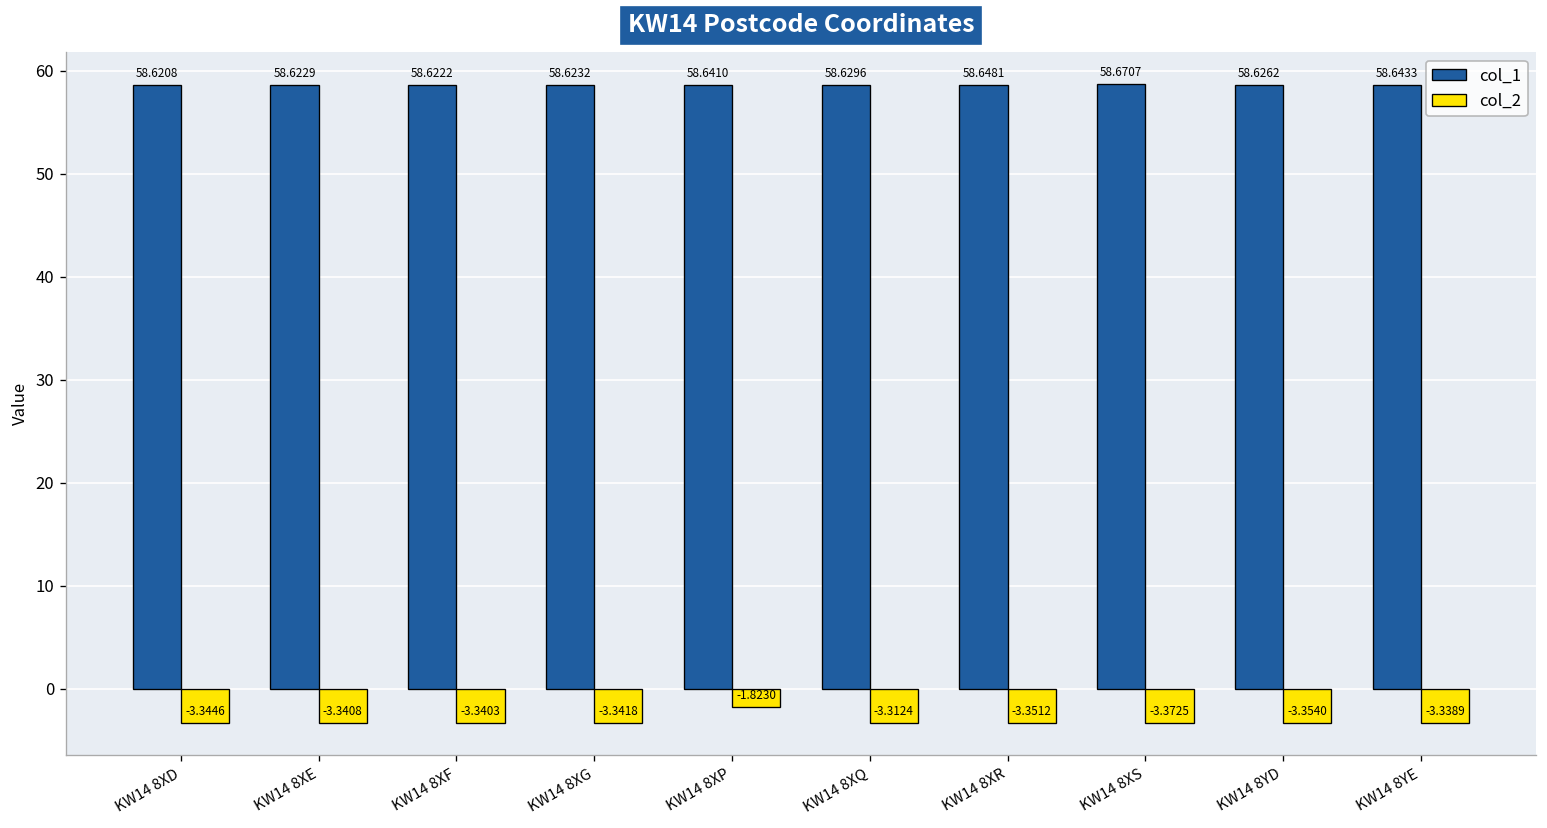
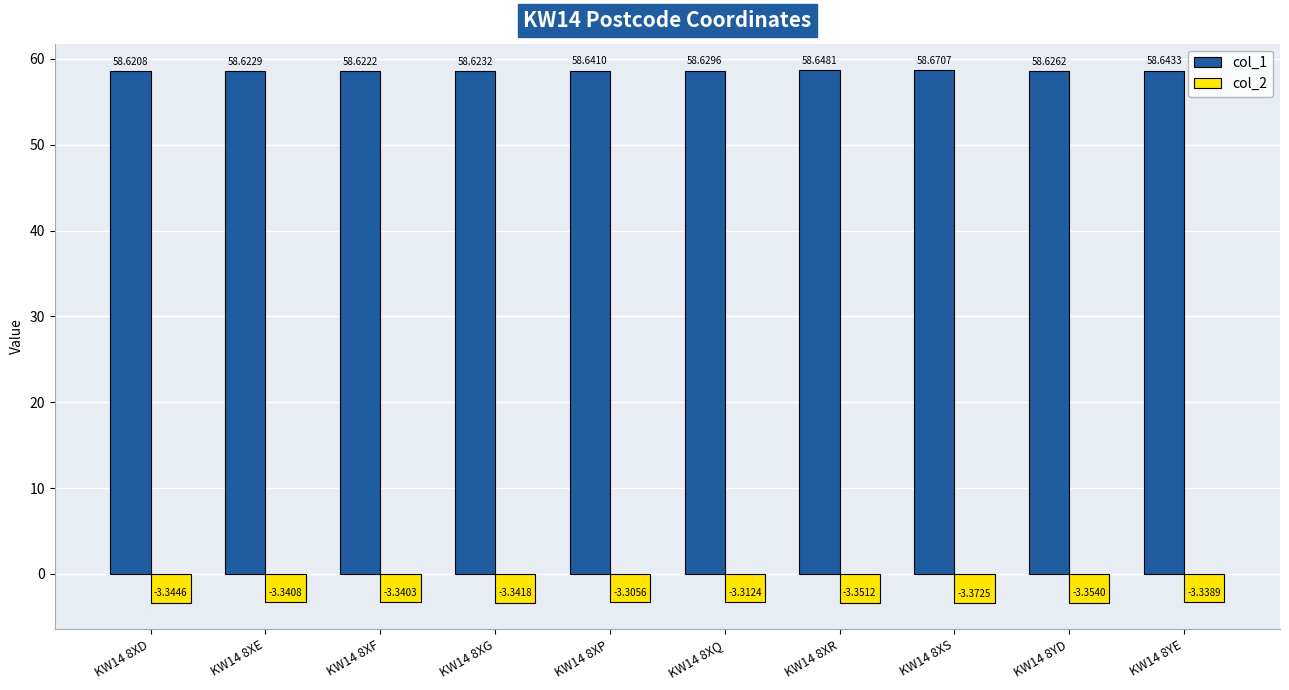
  {
    "col_1": {
      "KW14 8XD": 58.6208,
      "KW14 8XE": 58.6229,
      "KW14 8XF": 58.6222,
      "KW14 8XG": 58.6232,
      "KW14 8XP": 58.6410,
      "KW14 8XQ": 58.6296,
      "KW14 8XR": 58.6481,
      "KW14 8XS": 58.6707,
      "KW14 8YD": 58.6262,
      "KW14 8YE": 58.6433
    },
    "col_2": {
      "KW14 8XD": -3.3446,
      "KW14 8XE": -3.3408,
      "KW14 8XF": -3.3403,
      "KW14 8XG": -3.3418,
-     "KW14 8XP": -1.8230,
+     "KW14 8XP": -3.3056,
      "KW14 8XQ": -3.3124,
      "KW14 8XR": -3.3512,
      "KW14 8XS": -3.3725,
      "KW14 8YD": -3.3540,
      "KW14 8YE": -3.3389
    }
  }
